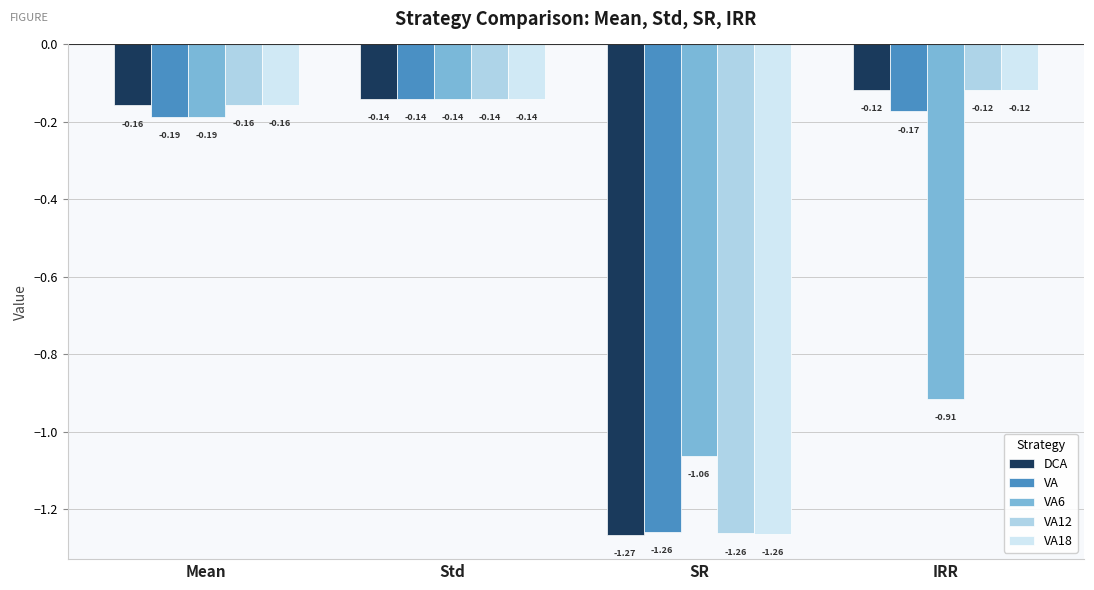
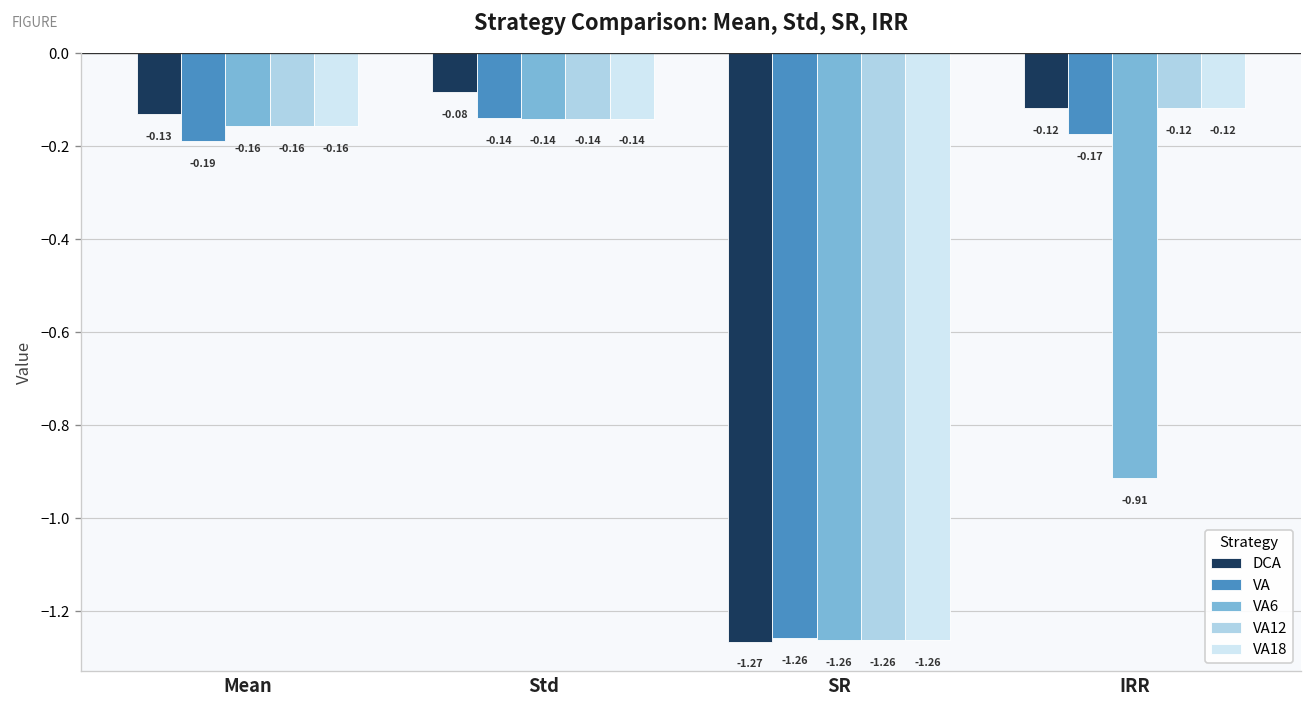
  {
    "DCA": {
-     "Mean": -0.16,
-     "Std": -0.14,
+     "Mean": -0.13,
+     "Std": -0.08,
      "SR": -1.27,
      "IRR": -0.12
    },
    "VA": {
      "Mean": -0.19,
      "Std": -0.14,
      "SR": -1.26,
      "IRR": -0.17
    },
    "VA6": {
-     "Mean": -0.19,
+     "Mean": -0.16,
      "Std": -0.14,
-     "SR": -1.06,
+     "SR": -1.26,
      "IRR": -0.91
    }
  }
